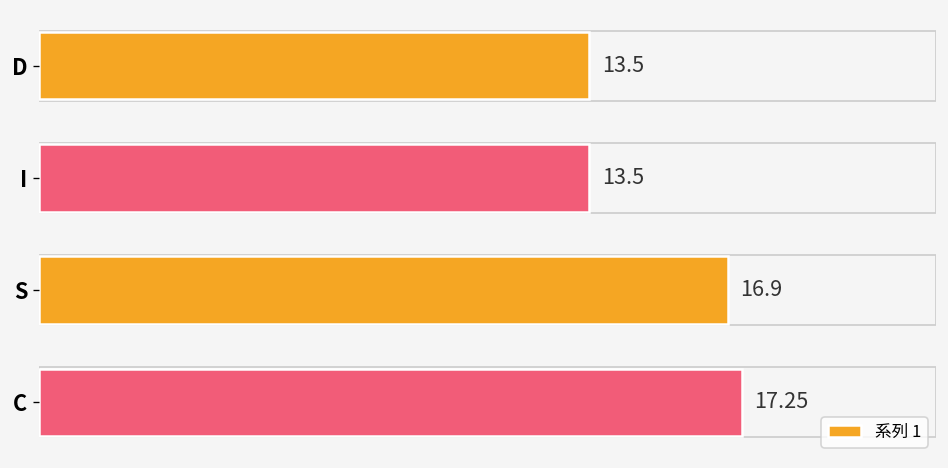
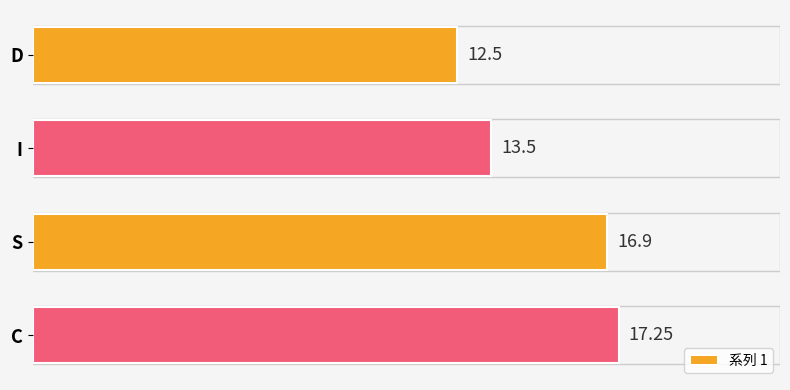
  {
-   "D": 13.5,
+   "D": 12.5,
    "I": 13.5,
    "S": 16.9,
    "C": 17.25
  }
